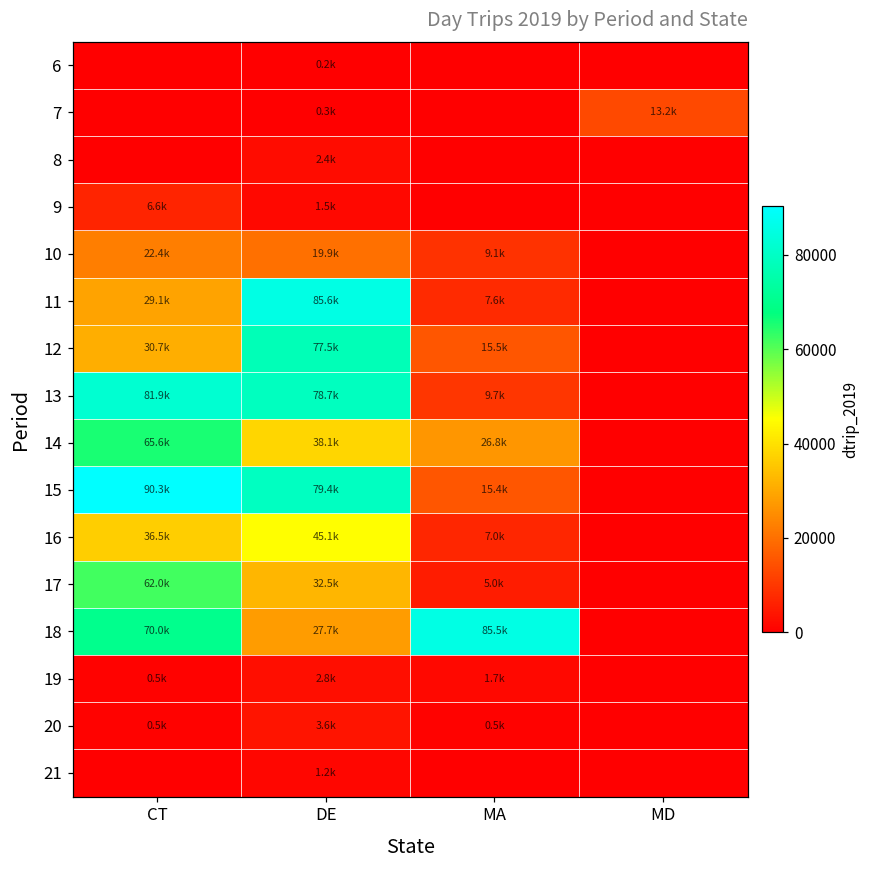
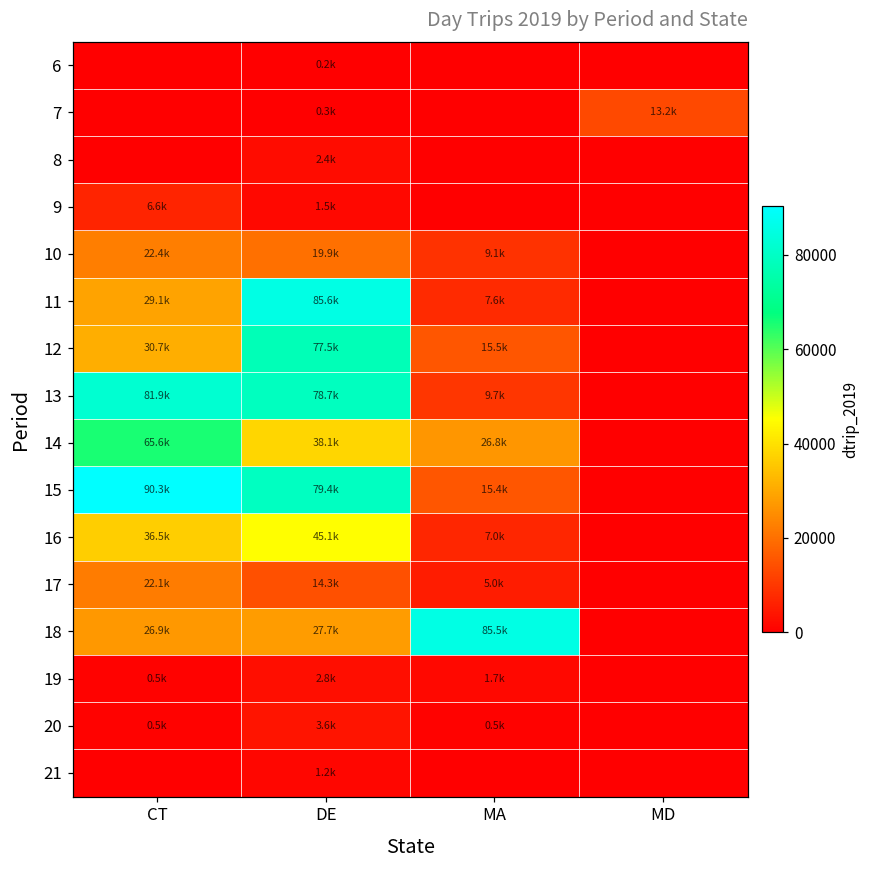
  {
    "6": {
      "DE": "0.2k"
    },
    "7": {
      "DE": "0.3k",
      "MD": "13.2k"
    },
    "8": {
      "DE": "2.4k"
    },
    "9": {
      "CT": "6.6k",
      "DE": "1.5k"
    },
    "10": {
      "CT": "22.4k",
      "DE": "19.9k",
      "MA": "9.1k"
    },
    "11": {
      "CT": "29.1k",
      "DE": "85.6k",
      "MA": "7.6k"
    },
    "12": {
      "CT": "30.7k",
      "DE": "77.5k",
      "MA": "15.5k"
    },
    "13": {
      "CT": "81.9k",
      "DE": "78.7k",
      "MA": "9.7k"
    },
    "14": {
      "CT": "65.6k",
      "DE": "38.1k",
      "MA": "26.8k"
    },
    "15": {
      "CT": "90.3k",
      "DE": "79.4k",
      "MA": "15.4k"
    },
    "16": {
      "CT": "36.5k",
      "DE": "45.1k",
      "MA": "7.0k"
    },
    "17": {
-     "CT": "62.0k",
-     "DE": "32.5k",
+     "CT": "22.1k",
+     "DE": "14.3k",
      "MA": "5.0k"
    },
    "18": {
-     "CT": "70.0k",
+     "CT": "26.9k",
      "DE": "27.7k",
      "MA": "85.5k"
    },
    "19": {
      "CT": "0.5k",
      "DE": "2.8k",
      "MA": "1.7k"
    },
    "20": {
      "CT": "0.5k",
      "DE": "3.6k",
      "MA": "0.5k"
    },
    "21": {
      "DE": "1.2k"
    }
  }
